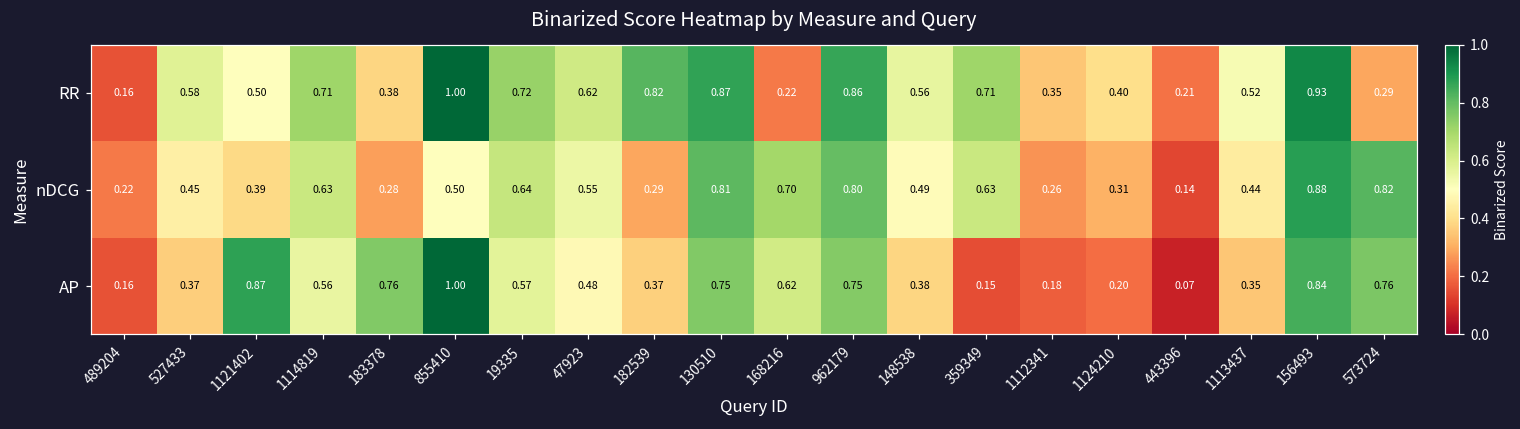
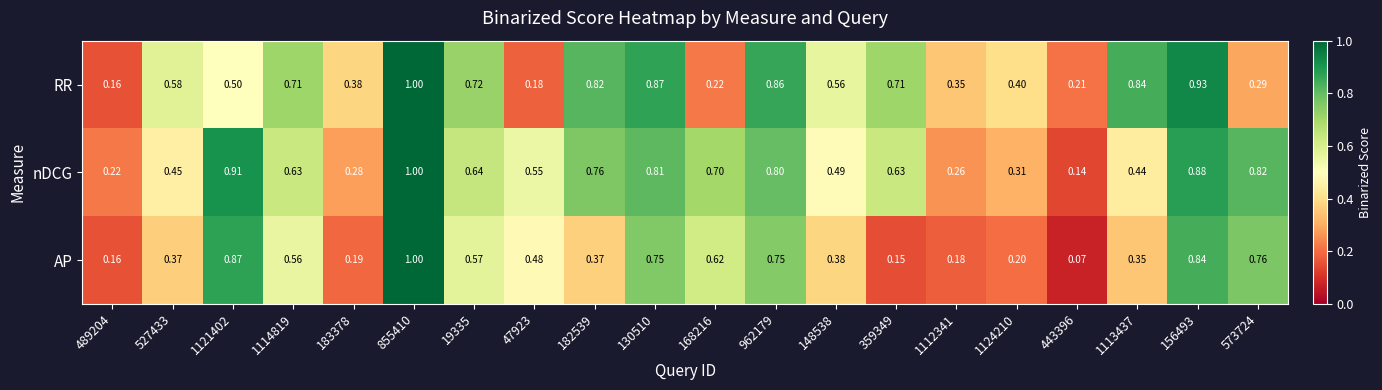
  {
    "RR": {
      "489204": 0.16,
      "527433": 0.58,
      "1121402": 0.50,
      "1114819": 0.71,
      "183378": 0.38,
      "855410": 1.00,
      "19335": 0.72,
-     "47923": 0.62,
+     "47923": 0.18,
      "182539": 0.82,
      "130510": 0.87,
      "168216": 0.22,
      "962179": 0.86,
      "148538": 0.56,
      "359349": 0.71,
      "1112341": 0.35,
      "1124210": 0.40,
      "443396": 0.21,
-     "1113437": 0.52,
+     "1113437": 0.84,
      "156493": 0.93,
      "573724": 0.29
    },
    "nDCG": {
      "489204": 0.22,
      "527433": 0.45,
-     "1121402": 0.39,
+     "1121402": 0.91,
      "1114819": 0.63,
      "183378": 0.28,
-     "855410": 0.50,
+     "855410": 1.00,
      "19335": 0.64,
      "47923": 0.55,
-     "182539": 0.29,
+     "182539": 0.76,
      "130510": 0.81,
      "168216": 0.70,
      "962179": 0.80,
      "148538": 0.49,
      "359349": 0.63,
      "1112341": 0.26,
      "1124210": 0.31,
      "443396": 0.14,
      "1113437": 0.44,
      "156493": 0.88,
      "573724": 0.82
    },
    "AP": {
      "489204": 0.16,
      "527433": 0.37,
      "1121402": 0.87,
      "1114819": 0.56,
-     "183378": 0.76,
+     "183378": 0.19,
      "855410": 1.00,
      "19335": 0.57,
      "47923": 0.48,
      "182539": 0.37,
      "130510": 0.75,
      "168216": 0.62,
      "962179": 0.75,
      "148538": 0.38,
      "359349": 0.15,
      "1112341": 0.18,
      "1124210": 0.20,
      "443396": 0.07,
      "1113437": 0.35,
      "156493": 0.84,
      "573724": 0.76
    }
  }
